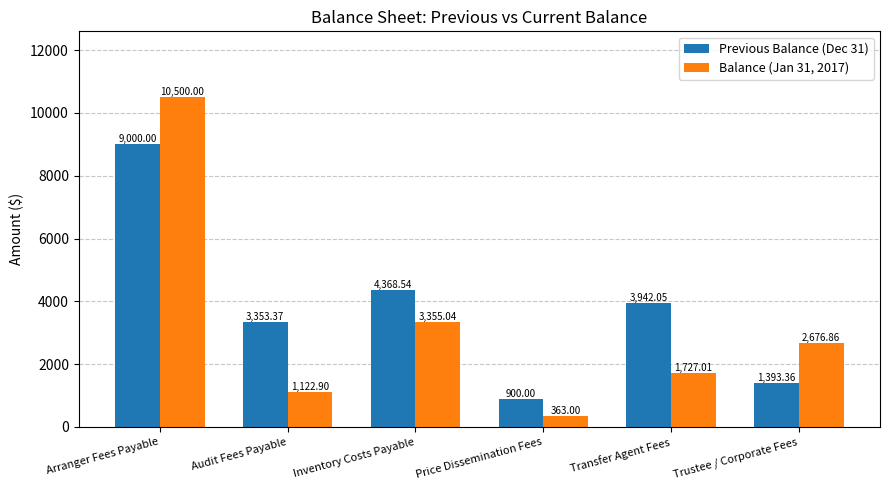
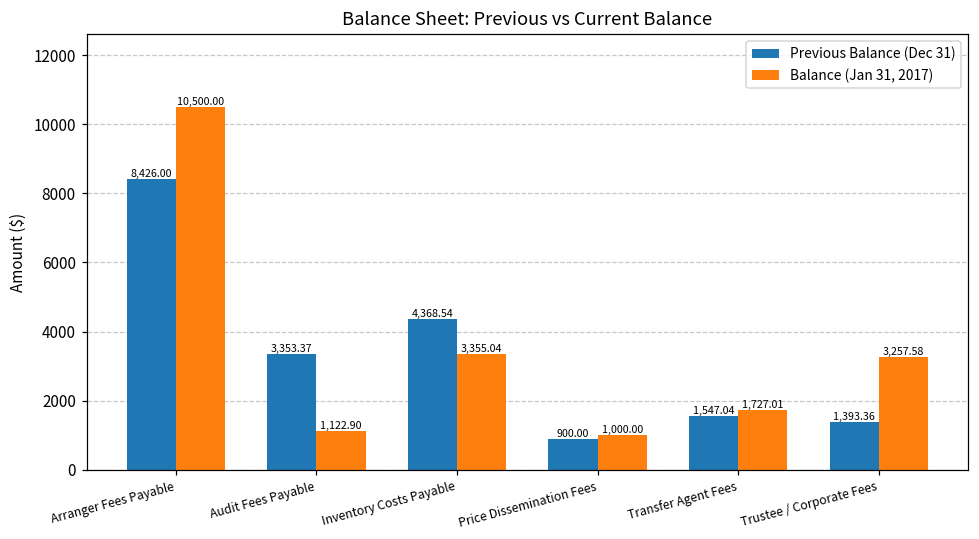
  {
    "Previous Balance (Dec 31)": {
-     "Arranger Fees Payable": "9,000.00",
+     "Arranger Fees Payable": "8,426.00",
      "Audit Fees Payable": "3,353.37",
      "Inventory Costs Payable": "4,368.54",
      "Price Dissemination Fees": "900.00",
-     "Transfer Agent Fees": "3,942.05",
+     "Transfer Agent Fees": "1,547.04",
      "Trustee / Corporate Fees": "1,393.36"
    },
    "Balance (Jan 31, 2017)": {
      "Arranger Fees Payable": "10,500.00",
      "Audit Fees Payable": "1,122.90",
      "Inventory Costs Payable": "3,355.04",
-     "Price Dissemination Fees": "363.00",
+     "Price Dissemination Fees": "1,000.00",
      "Transfer Agent Fees": "1,727.01",
-     "Trustee / Corporate Fees": "2,676.86"
+     "Trustee / Corporate Fees": "3,257.58"
    }
  }
